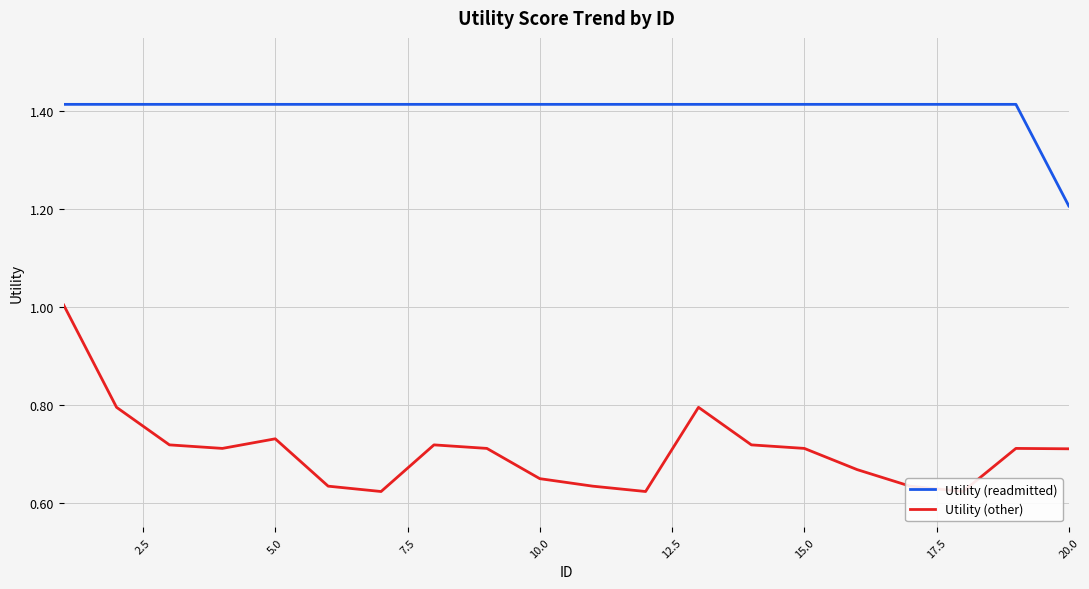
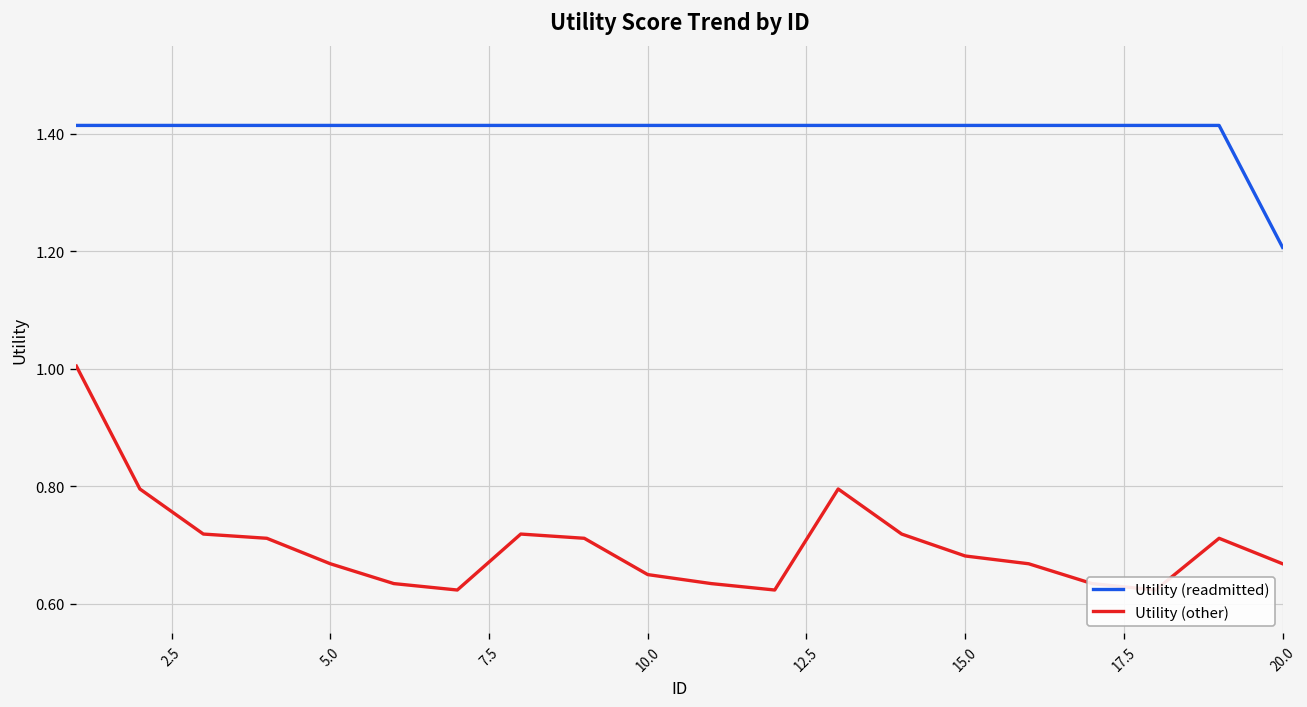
  {
    "Utility (readmitted)": {
      "5.0": 1.41,
      "10.0": 1.41,
      "15.0": 1.41,
      "20.0": 1.21
    },
    "Utility (other)": {
-     "5.0": 0.73,
+     "5.0": 0.67,
      "10.0": 0.65,
-     "15.0": 0.71,
-     "20.0": 0.71
+     "15.0": 0.68,
+     "20.0": 0.67
    }
  }
